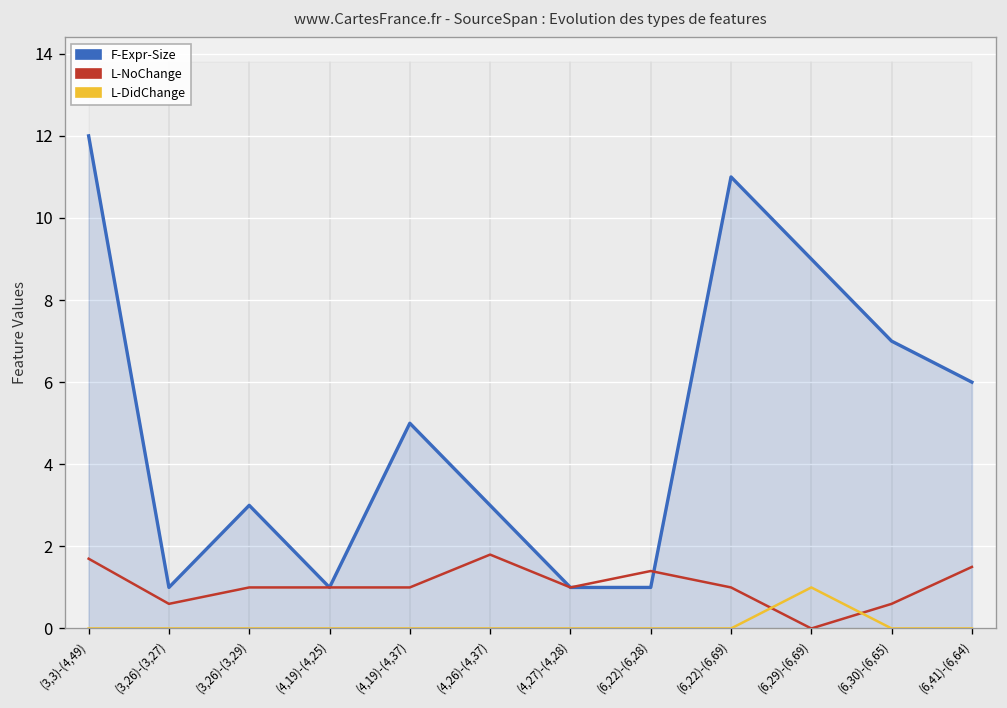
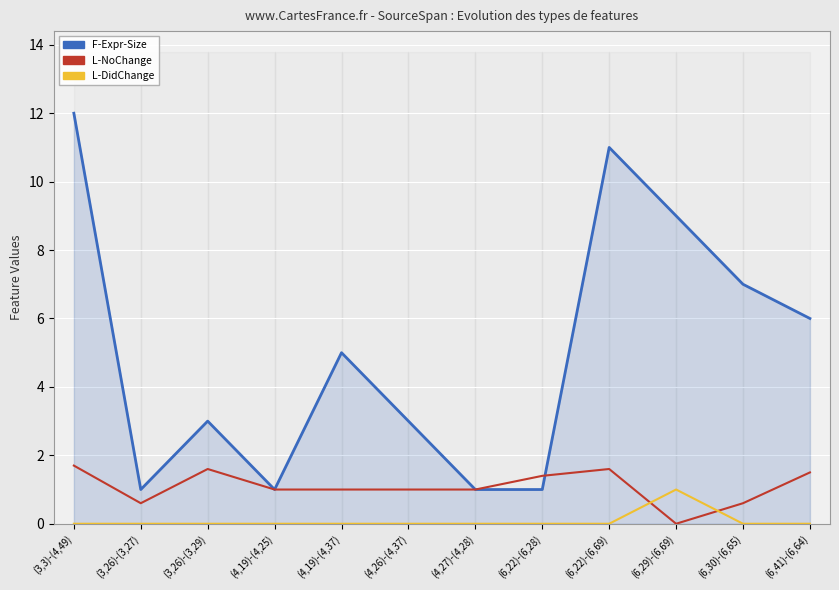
  {
    "F-Expr-Size": {
      "(3,3)-(4,49)": 12.0,
      "(3,26)-(3,27)": 1.0,
      "(3,26)-(3,29)": 3.0,
      "(4,19)-(4,37)": 5.0,
      "(4,26)-(4,37)": 3.0,
      "(6,22)-(6,28)": 1.0,
      "(6,22)-(6,69)": 11.0,
      "(6,29)-(6,69)": 9.0,
      "(6,30)-(6,65)": 7.0,
      "(6,41)-(6,64)": 6.0
    },
    "L-NoChange": {
      "(3,3)-(4,49)": 1.7,
      "(3,26)-(3,27)": 0.6,
-     "(3,26)-(3,29)": 1.0,
+     "(3,26)-(3,29)": 1.6,
      "(4,19)-(4,37)": 1.0,
-     "(4,26)-(4,37)": 1.8,
+     "(4,26)-(4,37)": 1.0,
      "(6,22)-(6,28)": 1.4,
-     "(6,22)-(6,69)": 1.0,
+     "(6,22)-(6,69)": 1.6,
      "(6,29)-(6,69)": 0.0,
      "(6,30)-(6,65)": 0.6,
      "(6,41)-(6,64)": 1.5
    },
    "L-DidChange": {
      "(3,3)-(4,49)": 0.0,
      "(3,26)-(3,27)": 0.0,
      "(3,26)-(3,29)": 0.0,
      "(4,19)-(4,25)": 0.0,
      "(4,19)-(4,37)": 0.0,
      "(4,26)-(4,37)": 0.0,
      "(4,27)-(4,28)": 0.0,
      "(6,22)-(6,28)": 0.0,
      "(6,22)-(6,69)": 0.0,
      "(6,29)-(6,69)": 1.0,
      "(6,30)-(6,65)": 0.0,
      "(6,41)-(6,64)": 0.0
    }
  }
